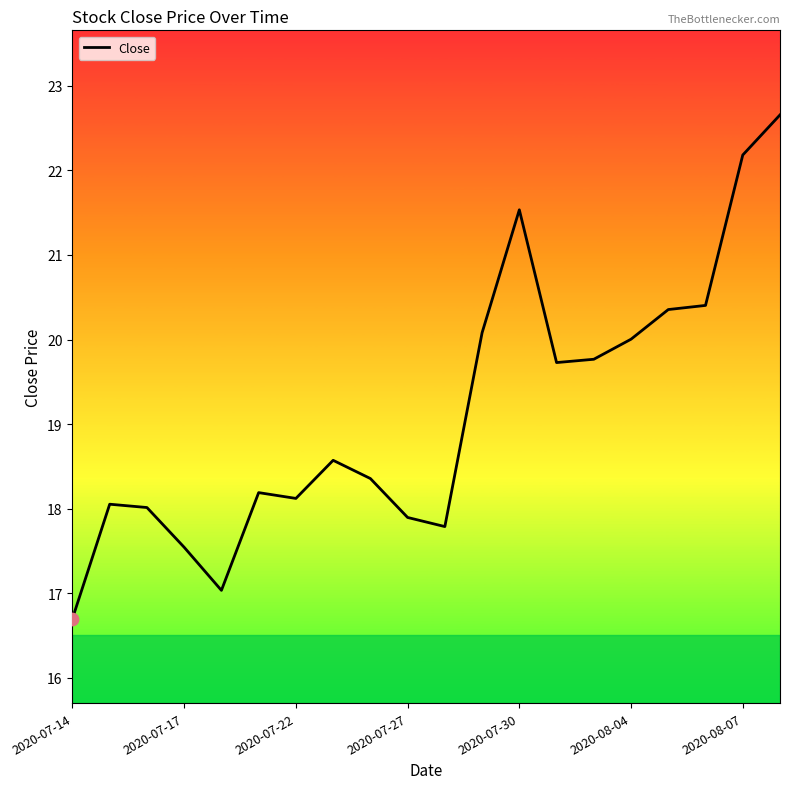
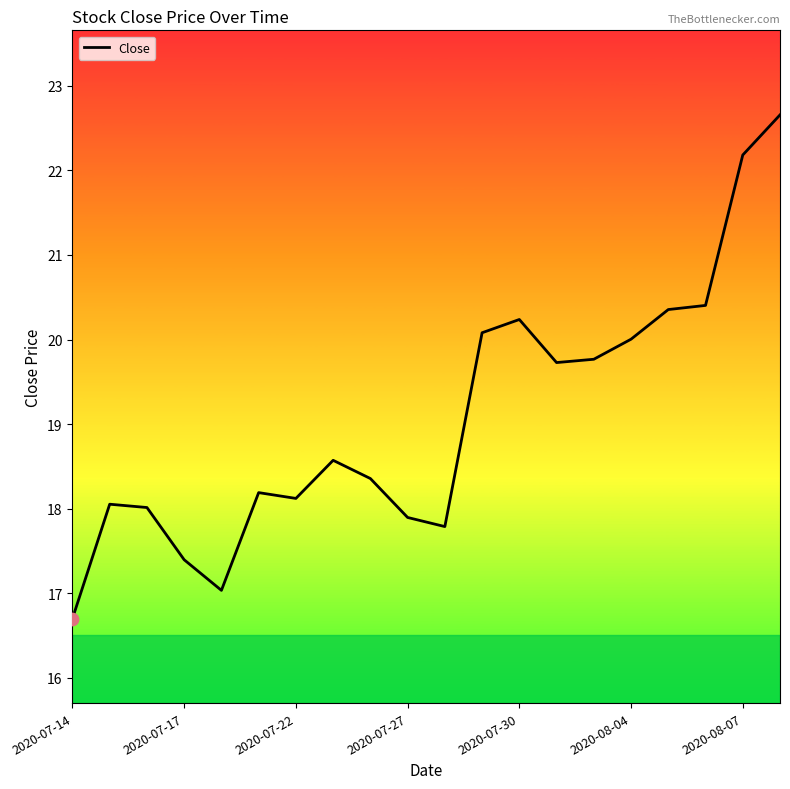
  {
    "Close": {
-     "2020-07-17": 17.5,
+     "2020-07-17": 17.4,
      "2020-07-22": 18.1,
      "2020-07-27": 17.9,
-     "2020-07-30": 21.5,
+     "2020-07-30": 20.2,
      "2020-08-04": 20.0,
      "2020-08-07": 22.2
    }
  }
